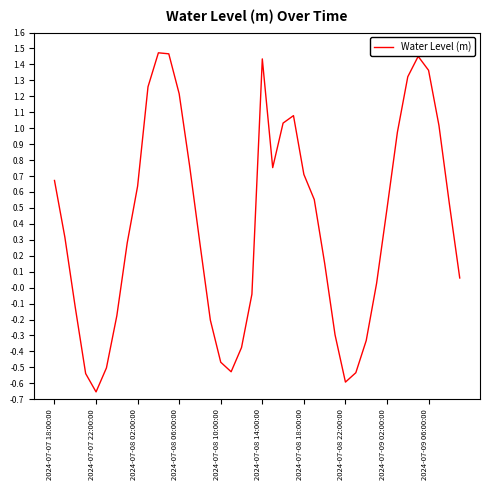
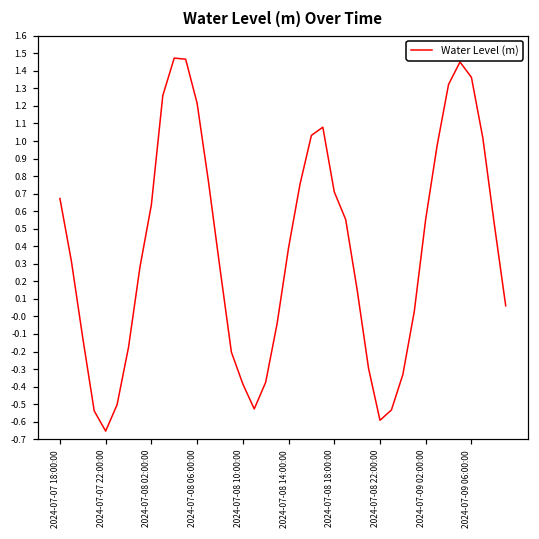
  {
    "2024-07-07 18:00:00": 0.67,
    "2024-07-07 22:00:00": -0.65,
    "2024-07-08 02:00:00": 0.64,
    "2024-07-08 06:00:00": 1.22,
-   "2024-07-08 10:00:00": -0.47,
-   "2024-07-08 14:00:00": 1.43,
+   "2024-07-08 10:00:00": -0.38,
+   "2024-07-08 14:00:00": 0.39,
    "2024-07-08 18:00:00": 0.71,
    "2024-07-08 22:00:00": -0.59,
-   "2024-07-09 02:00:00": 0.50,
+   "2024-07-09 02:00:00": 0.55,
    "2024-07-09 06:00:00": 1.36
  }
